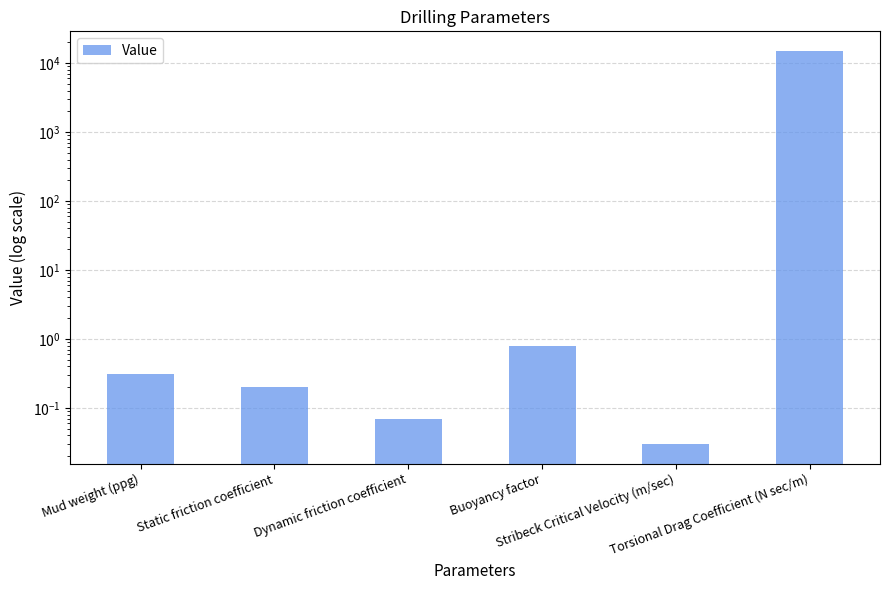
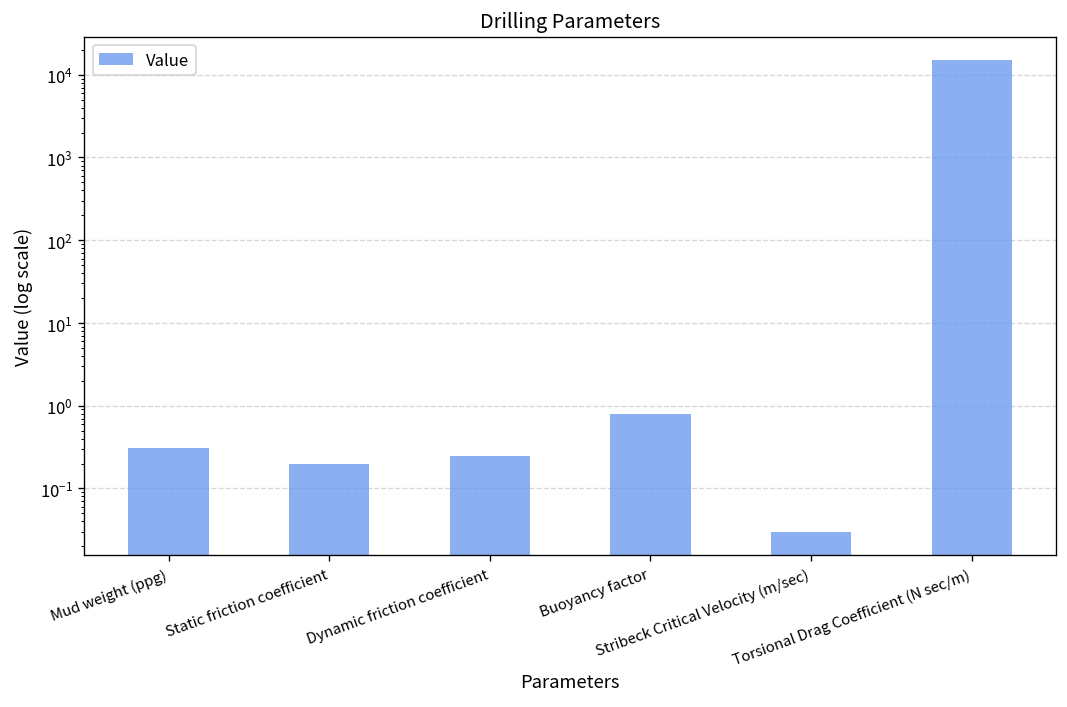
  {
    "Mud weight (ppg)": 0.3,
    "Static friction coefficient": 0.20,
-   "Dynamic friction coefficient": 0.07,
+   "Dynamic friction coefficient": 0.25,
    "Buoyancy factor": 0.8,
    "Stribeck Critical Velocity (m/sec)": 0.03,
    "Torsional Drag Coefficient (N sec/m)": 15000
  }
